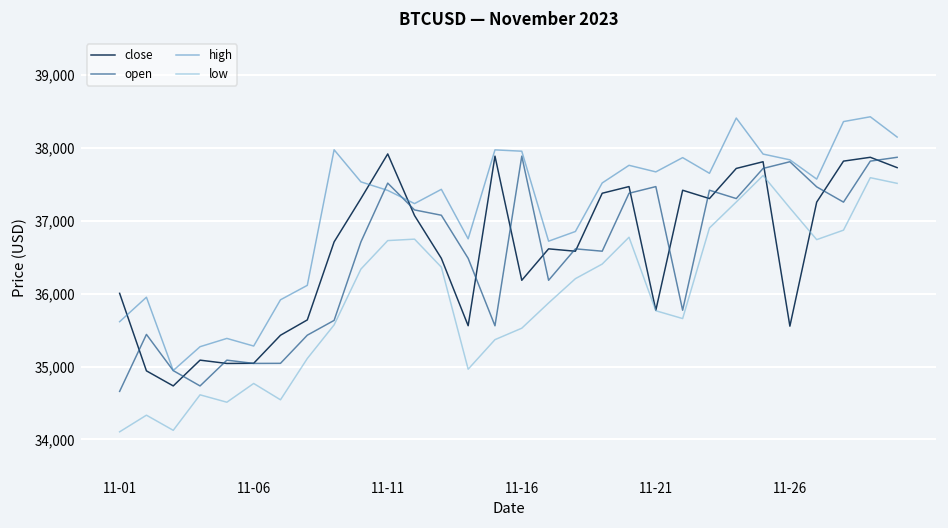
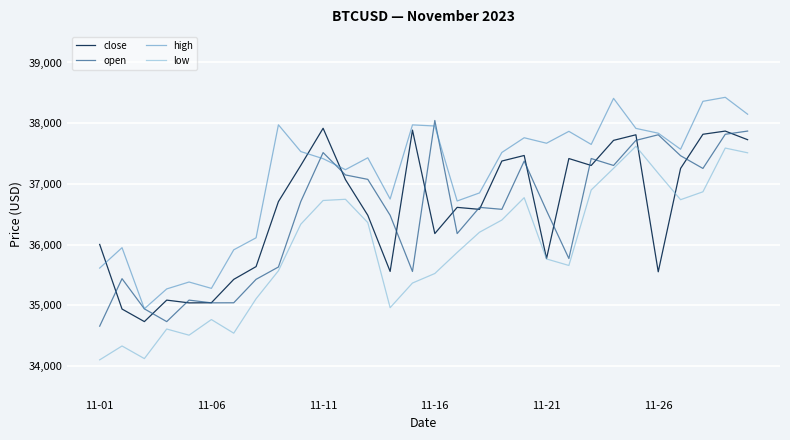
  {
    "close": {
      "11-01": "36,000",
      "11-11": "37,900",
      "11-16": "36,200",
      "11-26": "35,600"
    },
    "open": {
      "11-01": "34,700",
      "11-11": "37,500",
-     "11-16": "37,900",
-     "11-21": "37,500"
+     "11-16": "38,000",
+     "11-21": "36,600"
    }
  }
